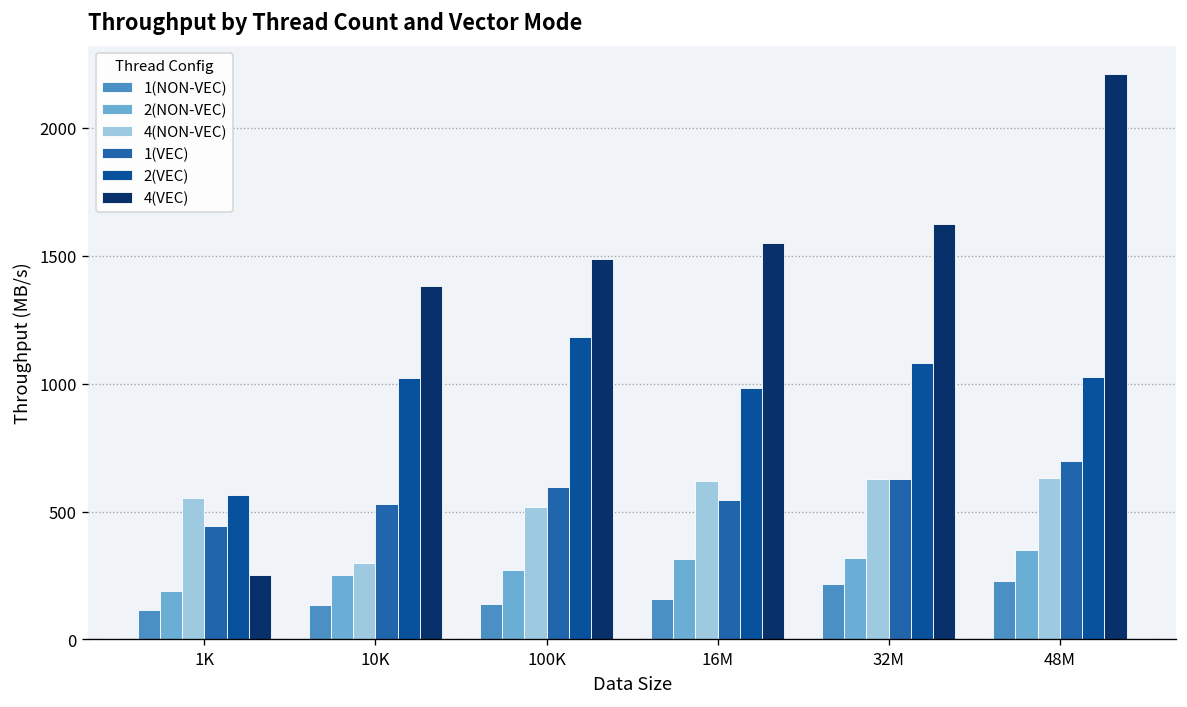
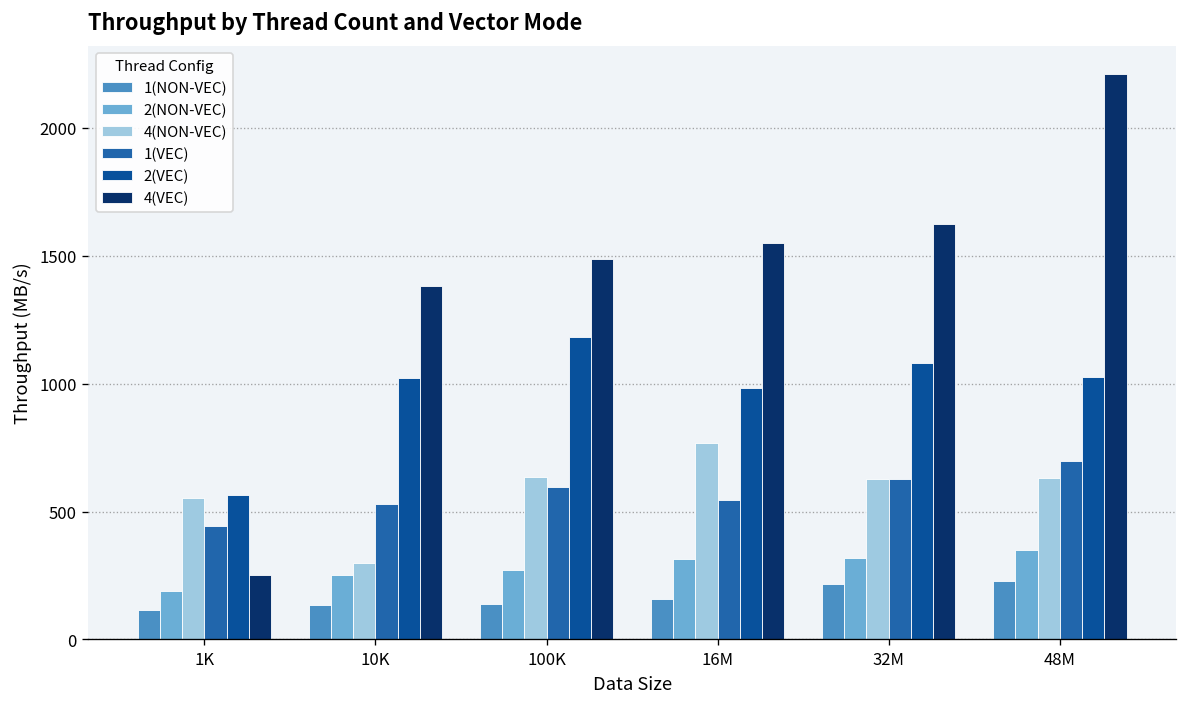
  {
    "4(NON-VEC)": {
      "1K": 550,
      "10K": 300,
-     "100K": 520,
-     "16M": 620,
+     "100K": 630,
+     "16M": 770,
      "32M": 630,
      "48M": 630
    }
  }
